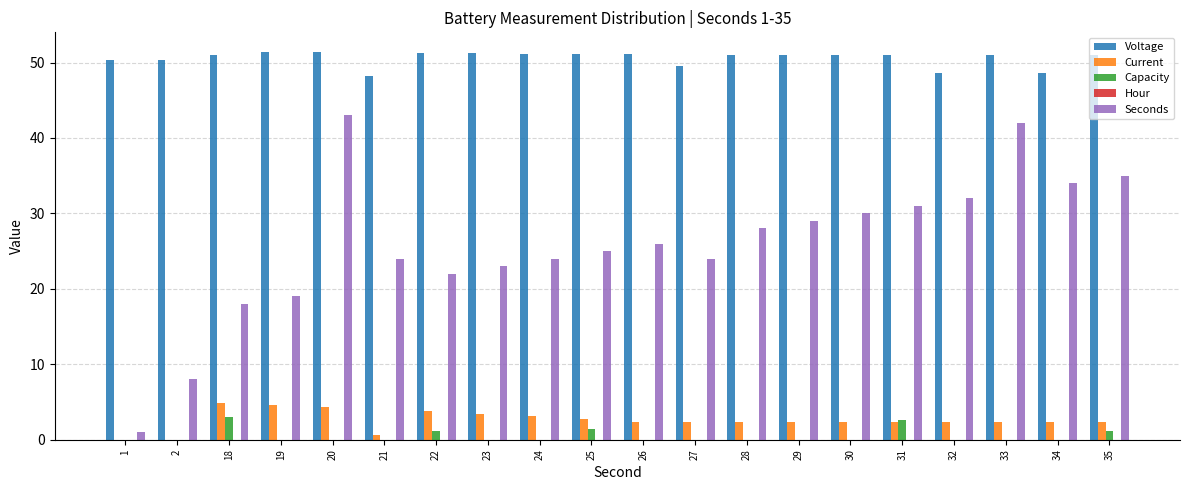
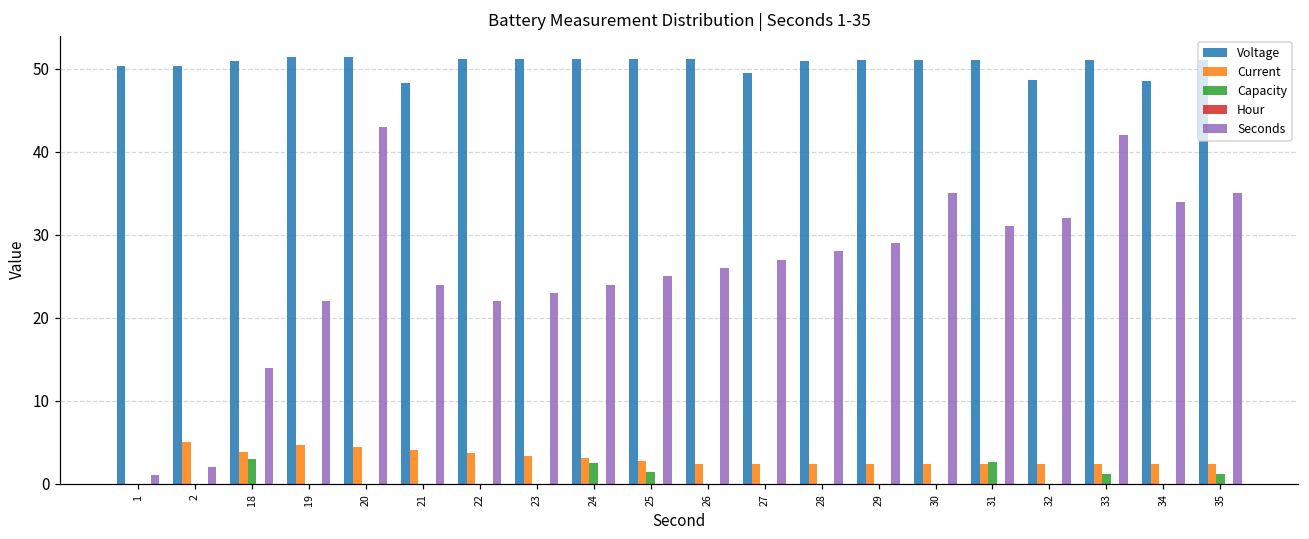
  {
    "Voltage": {
      "1": 50,
      "2": 50,
      "18": 51,
      "19": 51,
      "20": 51,
      "21": 48,
      "22": 51,
      "23": 51,
      "24": 51,
      "25": 51,
      "26": 51,
      "27": 50,
      "28": 51,
      "29": 51,
      "30": 51,
      "31": 51,
      "32": 49,
      "33": 51,
      "34": 49
    },
    "Current": {
      "1": 0,
-     "2": 0,
-     "18": 5,
+     "2": 5,
+     "18": 4,
      "19": 5,
      "20": 4,
-     "21": 1,
+     "21": 4,
      "22": 4,
      "23": 3,
      "24": 3,
      "25": 3,
      "26": 2,
      "27": 2,
      "28": 2,
      "29": 2,
      "30": 2,
      "31": 2,
      "32": 2,
      "33": 2,
      "34": 2,
      "35": 2
    },
    "Capacity": {
      "1": 0,
      "2": 0,
      "18": 3,
      "19": 0,
      "20": 0,
      "21": 0,
-     "22": 1,
-     "24": 0,
+     "22": 0,
+     "24": 2,
      "25": 1,
      "31": 3,
-     "33": 0,
+     "33": 1,
      "35": 1
    },
    "Hour": {
      "1": 0,
      "2": 0,
      "18": 0,
      "19": 0,
      "20": 0,
      "21": 0,
      "22": 0,
      "23": 0,
      "24": 0,
      "25": 0,
      "26": 0,
      "27": 0,
      "28": 0,
      "29": 0,
      "30": 0,
      "31": 0,
      "32": 0,
      "33": 0,
      "34": 0,
      "35": 0
    },
    "Seconds": {
      "1": 1,
-     "2": 8,
-     "18": 18,
-     "19": 19,
+     "2": 2,
+     "18": 14,
+     "19": 22,
      "20": 43,
      "21": 24,
      "22": 22,
      "23": 23,
      "24": 24,
      "25": 25,
      "26": 26,
-     "27": 24,
+     "27": 27,
      "28": 28,
      "29": 29,
-     "30": 30,
+     "30": 35,
      "31": 31,
      "32": 32,
      "33": 42,
      "34": 34,
      "35": 35
    }
  }
